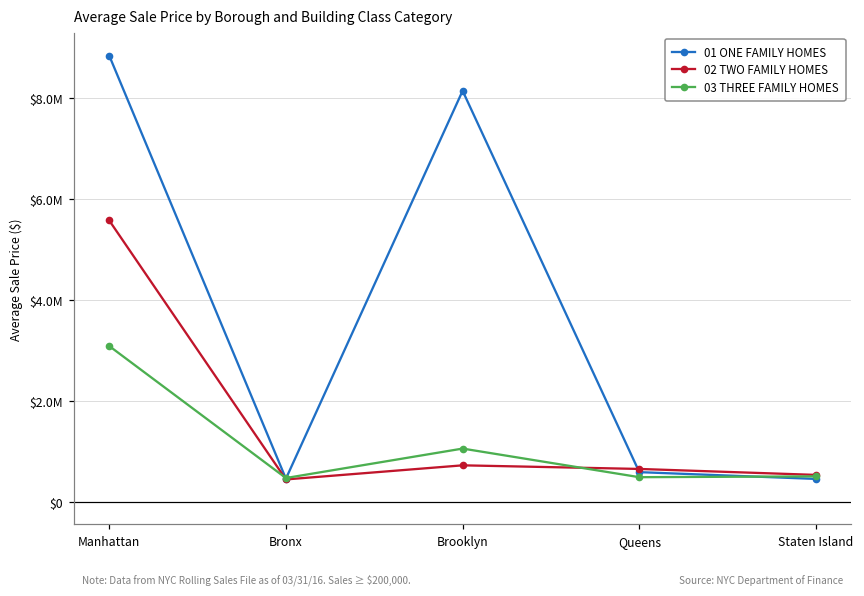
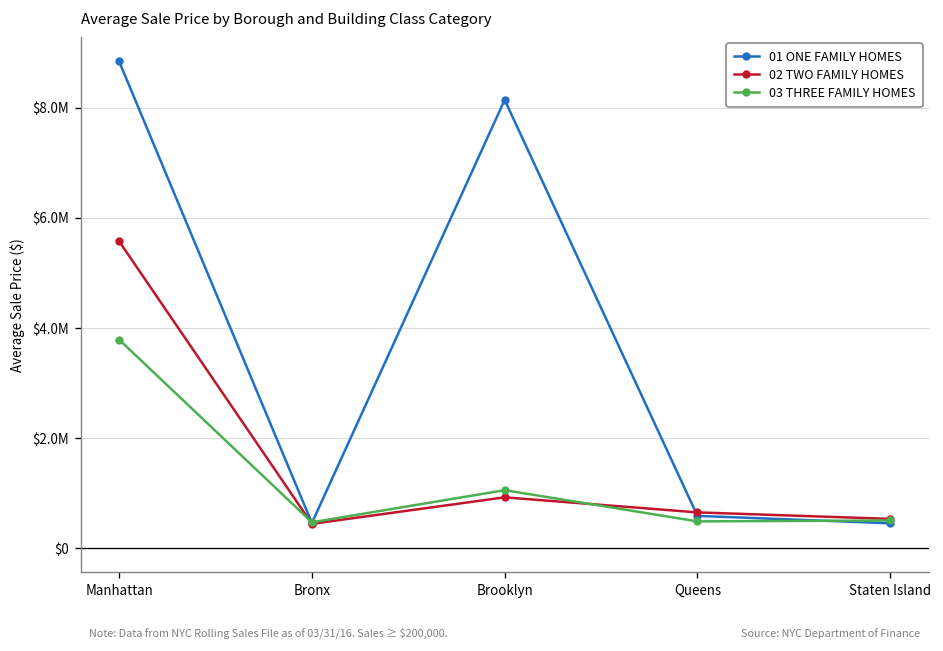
  {
    "01 ONE FAMILY HOMES": {
      "Manhattan": "$8800000",
      "Brooklyn": "$8100000",
      "Queens": "$600000"
    },
    "02 TWO FAMILY HOMES": {
      "Manhattan": "$5600000",
-     "Brooklyn": "$700000",
+     "Brooklyn": "$900000",
      "Queens": "$600000"
    },
    "03 THREE FAMILY HOMES": {
-     "Manhattan": "$3100000",
+     "Manhattan": "$3800000",
      "Brooklyn": "$1100000",
      "Queens": "$500000"
    }
  }
